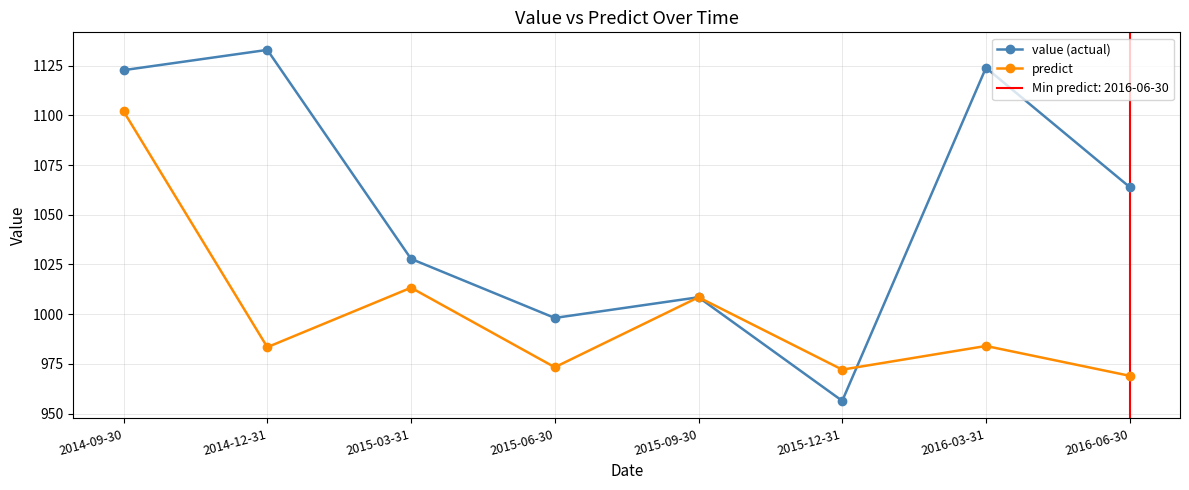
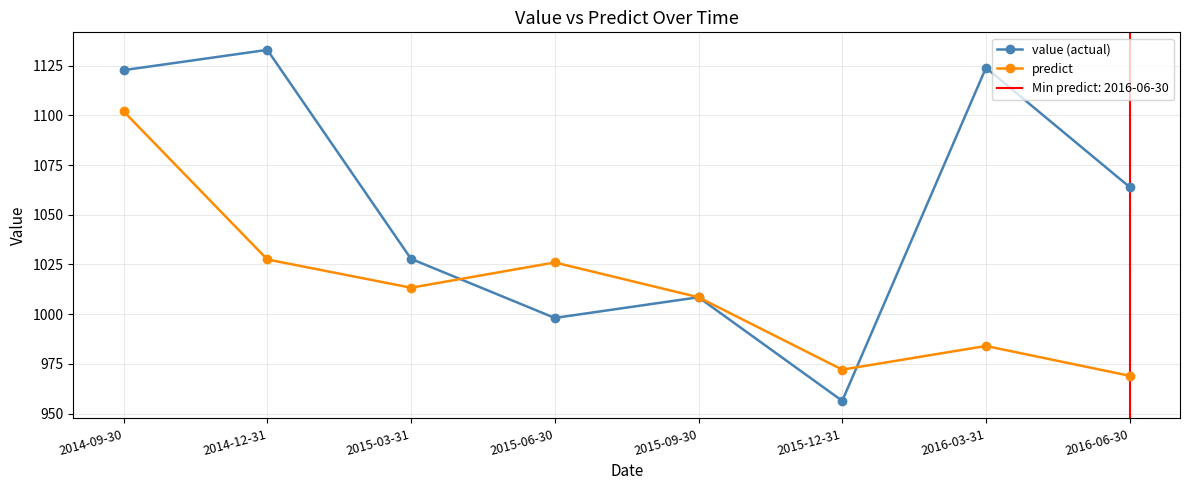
  {
    "value (actual)": {
      "2014-09-30": 1123,
      "2014-12-31": 1133,
      "2015-03-31": 1028,
      "2015-06-30": 998,
      "2015-12-31": 956,
      "2016-03-31": 1124,
      "2016-06-30": 1064
    },
    "predict": {
      "2014-09-30": 1102,
-     "2014-12-31": 983,
+     "2014-12-31": 1028,
      "2015-03-31": 1013,
-     "2015-06-30": 973,
+     "2015-06-30": 1026,
      "2015-12-31": 972,
      "2016-03-31": 984,
      "2016-06-30": 969
    }
  }
